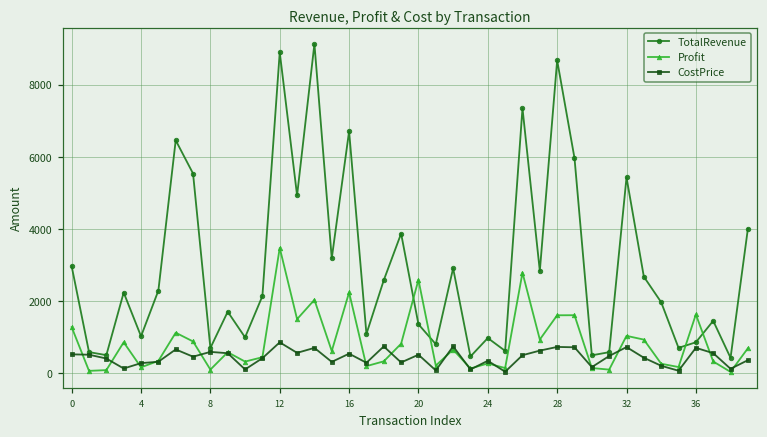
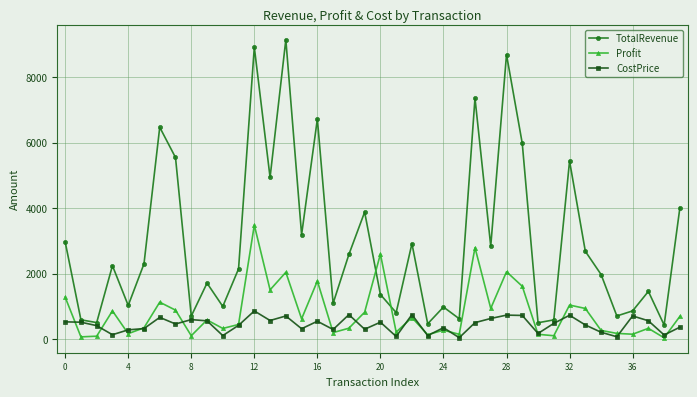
  {
    "Profit": {
      "0": 1300,
      "4": 200,
      "8": 100,
      "12": 3500,
-     "16": 2200,
+     "16": 1800,
      "20": 2600,
-     "28": 1600,
+     "28": 2100,
      "32": 1000,
-     "36": 1600
+     "36": 200
    }
  }
